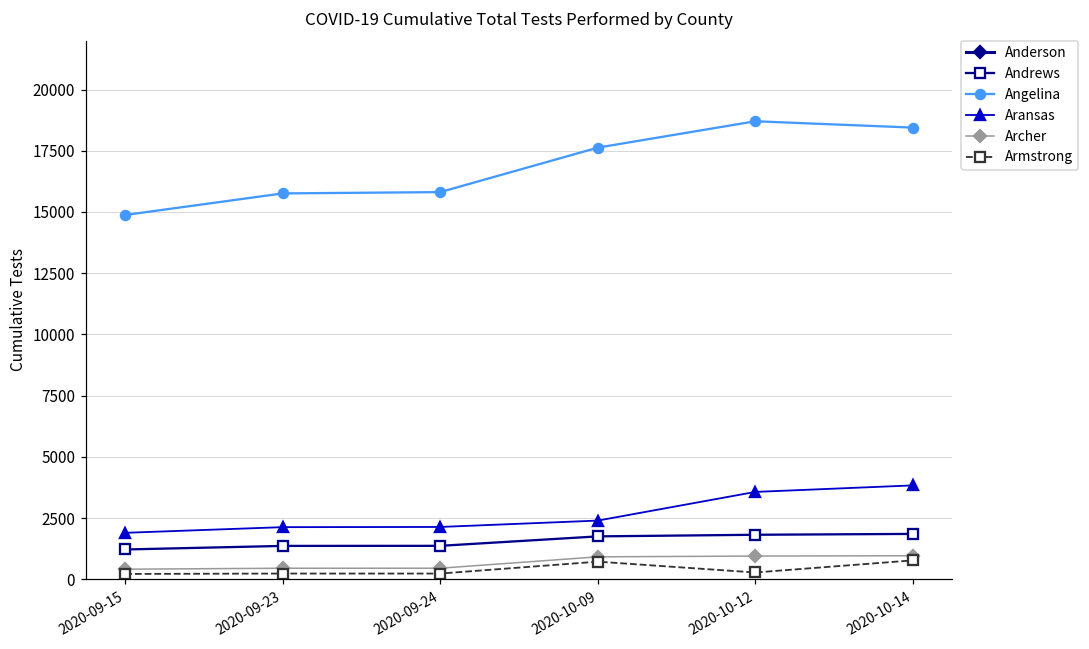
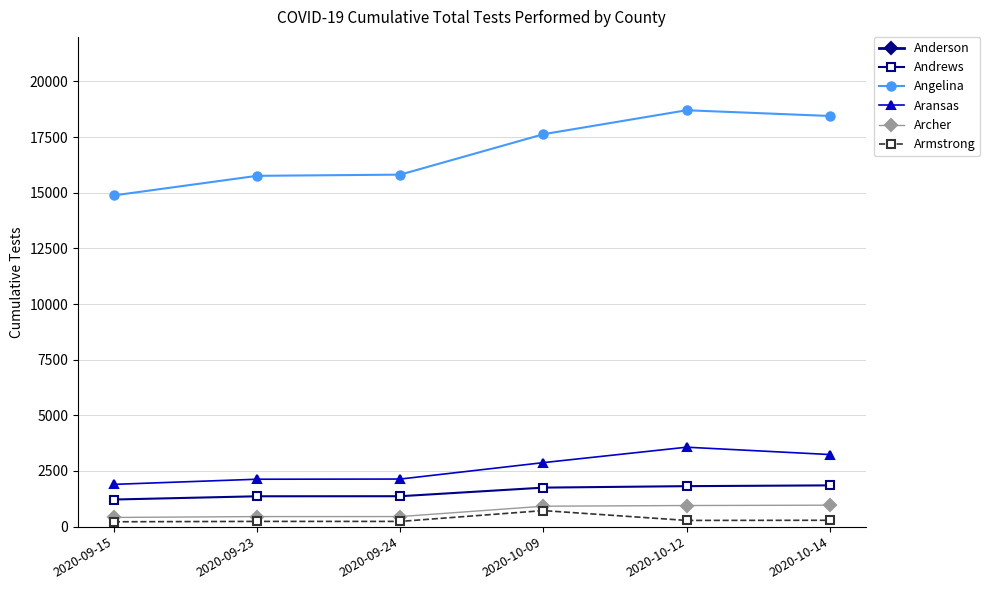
  {
    "Angelina": {
      "2020-09-15": 14900,
      "2020-09-23": 15800,
      "2020-09-24": 15800,
      "2020-10-09": 17600,
      "2020-10-12": 18700,
      "2020-10-14": 18400
    },
    "Aransas": {
      "2020-09-15": 1900,
      "2020-09-23": 2100,
      "2020-09-24": 2100,
-     "2020-10-09": 2400,
+     "2020-10-09": 2900,
      "2020-10-12": 3600,
-     "2020-10-14": 3800
+     "2020-10-14": 3200
    },
    "Archer": {
      "2020-09-15": 400,
      "2020-09-23": 500,
      "2020-09-24": 500,
      "2020-10-09": 900,
      "2020-10-12": 900,
      "2020-10-14": 1000
    },
    "Armstrong": {
      "2020-09-15": 200,
      "2020-09-23": 200,
      "2020-09-24": 200,
      "2020-10-09": 700,
      "2020-10-12": 300,
-     "2020-10-14": 800
+     "2020-10-14": 300
    }
  }
